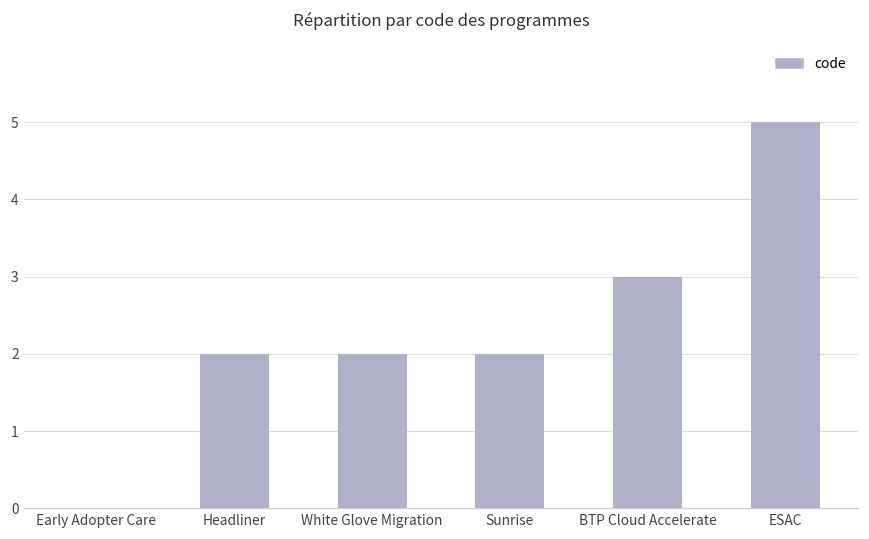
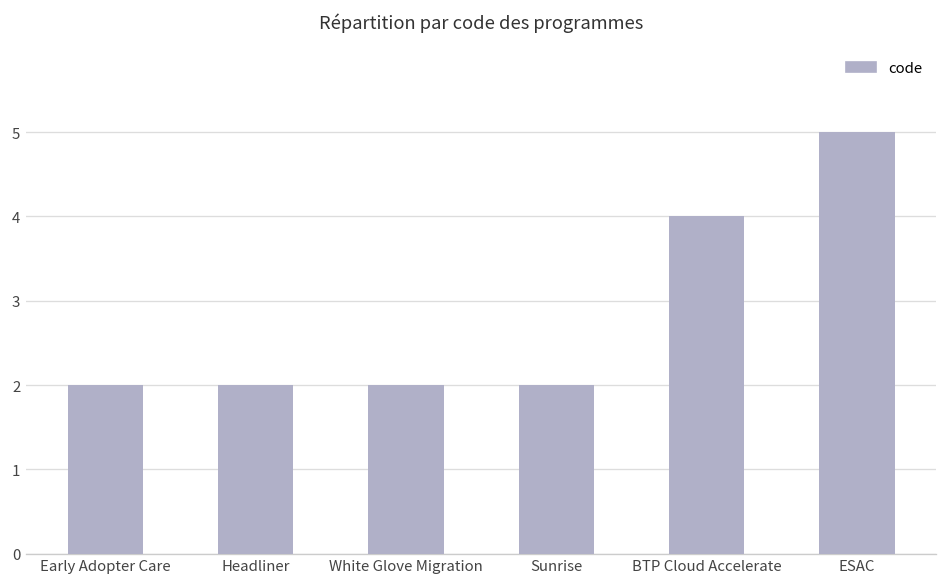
  {
-   "Early Adopter Care": 0,
+   "Early Adopter Care": 2,
    "Headliner": 2,
    "White Glove Migration": 2,
    "Sunrise": 2,
-   "BTP Cloud Accelerate": 3,
+   "BTP Cloud Accelerate": 4,
    "ESAC": 5
  }
